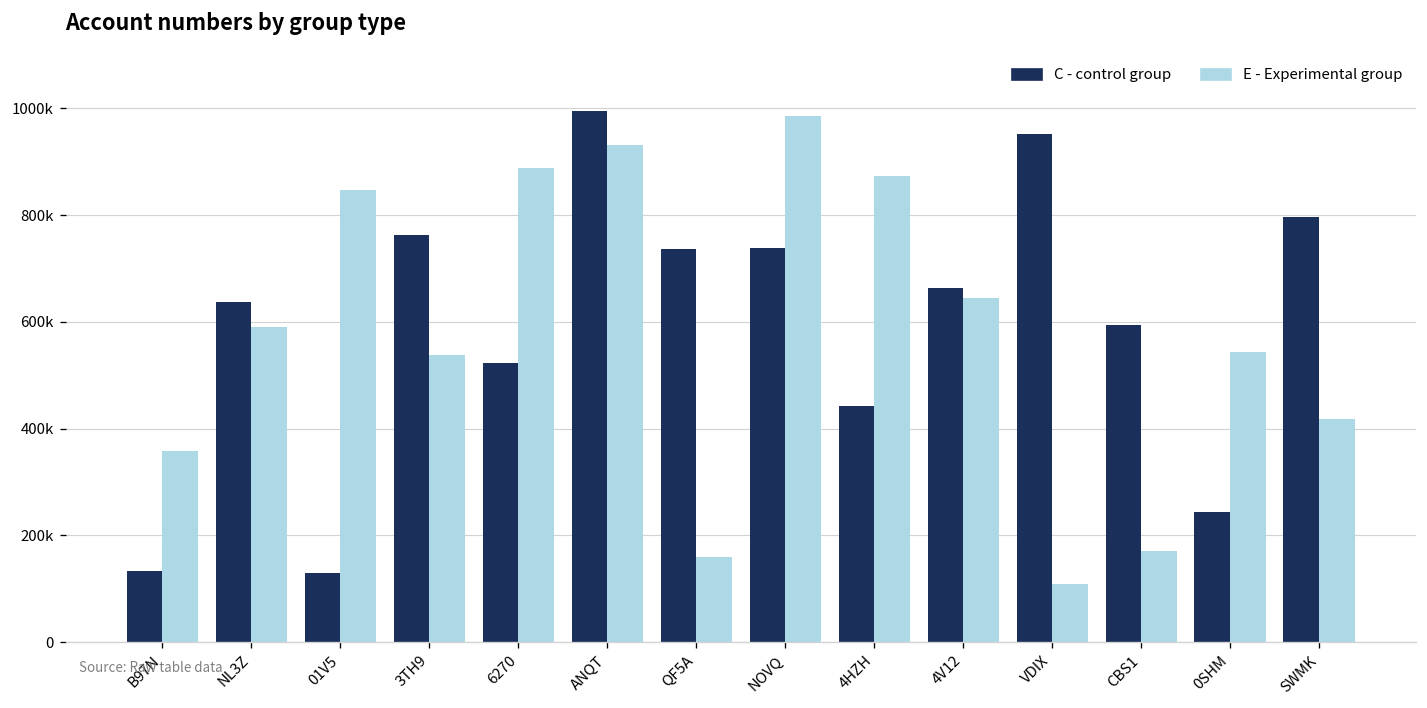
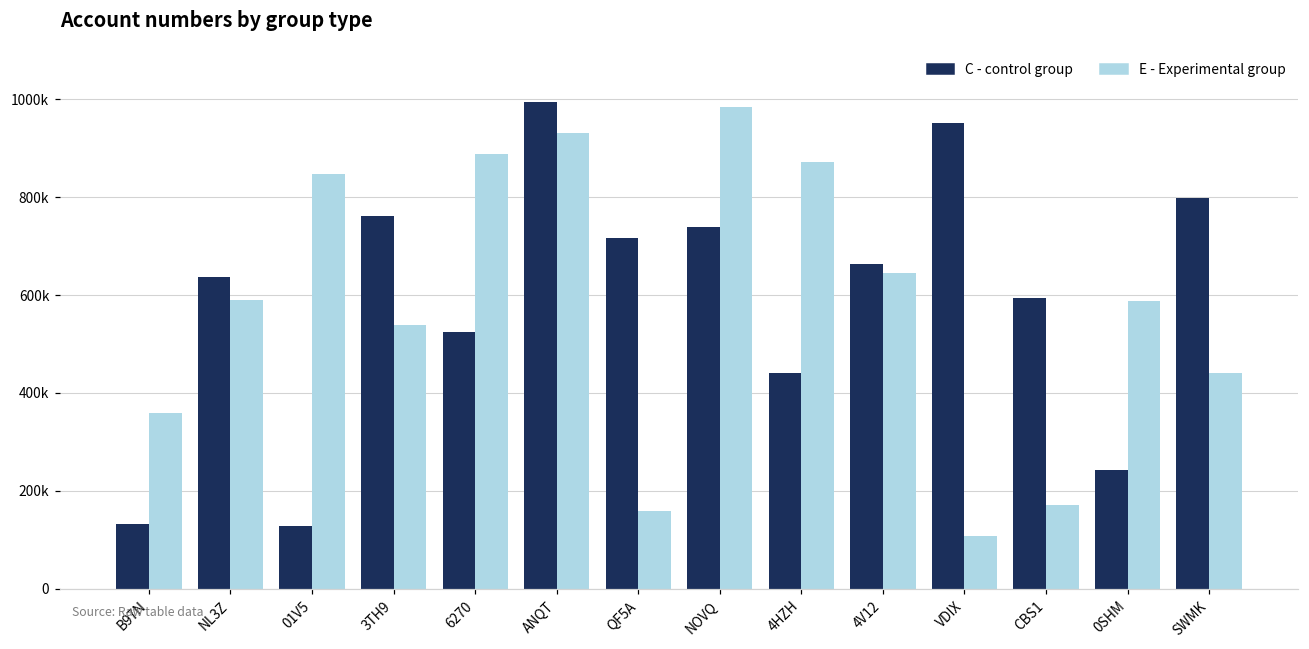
  {
    "C - control group": {
      "B97N": 130000,
      "NL3Z": 640000,
      "01V5": 130000,
      "3TH9": 760000,
      "6270": 520000,
      "ANQT": 990000,
-     "QF5A": 740000,
+     "QF5A": 720000,
      "NOVQ": 740000,
      "4HZH": 440000,
      "4V12": 660000,
      "VDIX": 950000,
      "CBS1": 590000,
      "0SHM": 240000,
      "SWMK": 800000
    },
    "E - Experimental group": {
      "B97N": 360000,
      "NL3Z": 590000,
      "01V5": 850000,
      "3TH9": 540000,
      "6270": 890000,
      "ANQT": 930000,
      "QF5A": 160000,
      "NOVQ": 990000,
      "4HZH": 870000,
      "4V12": 650000,
      "VDIX": 110000,
      "CBS1": 170000,
-     "0SHM": 540000,
-     "SWMK": 420000
+     "0SHM": 590000,
+     "SWMK": 440000
    }
  }
